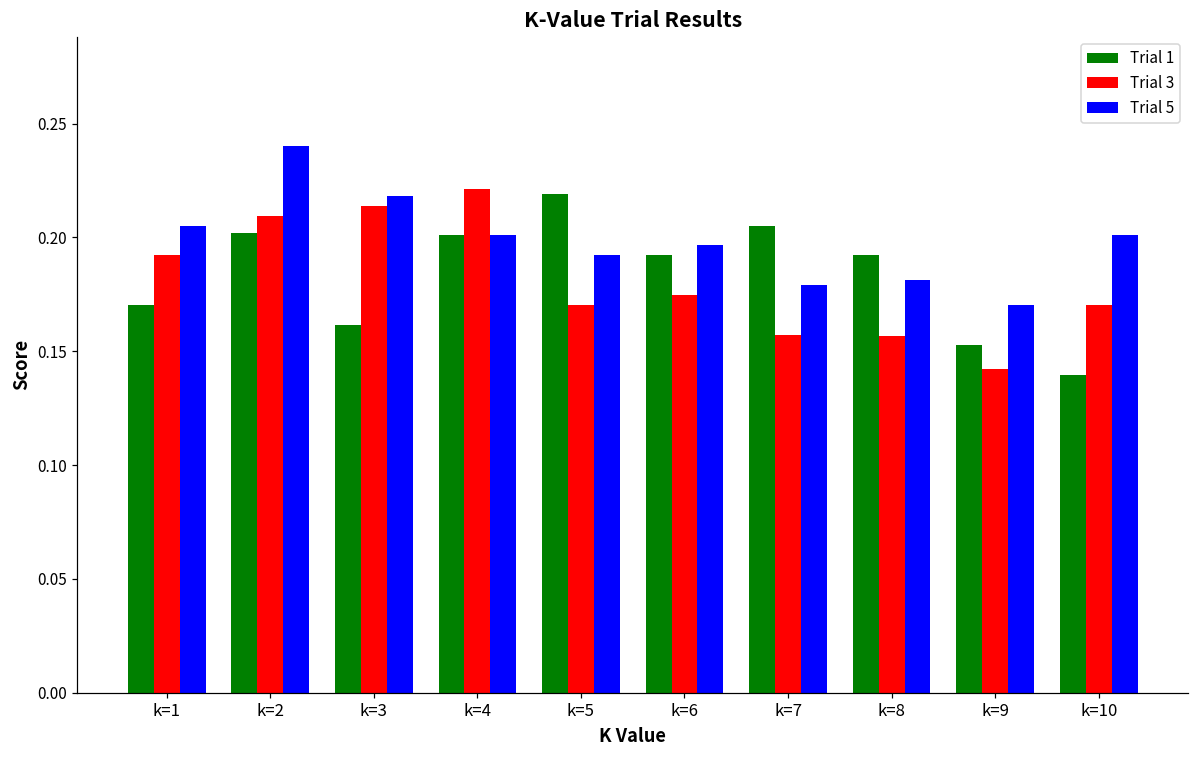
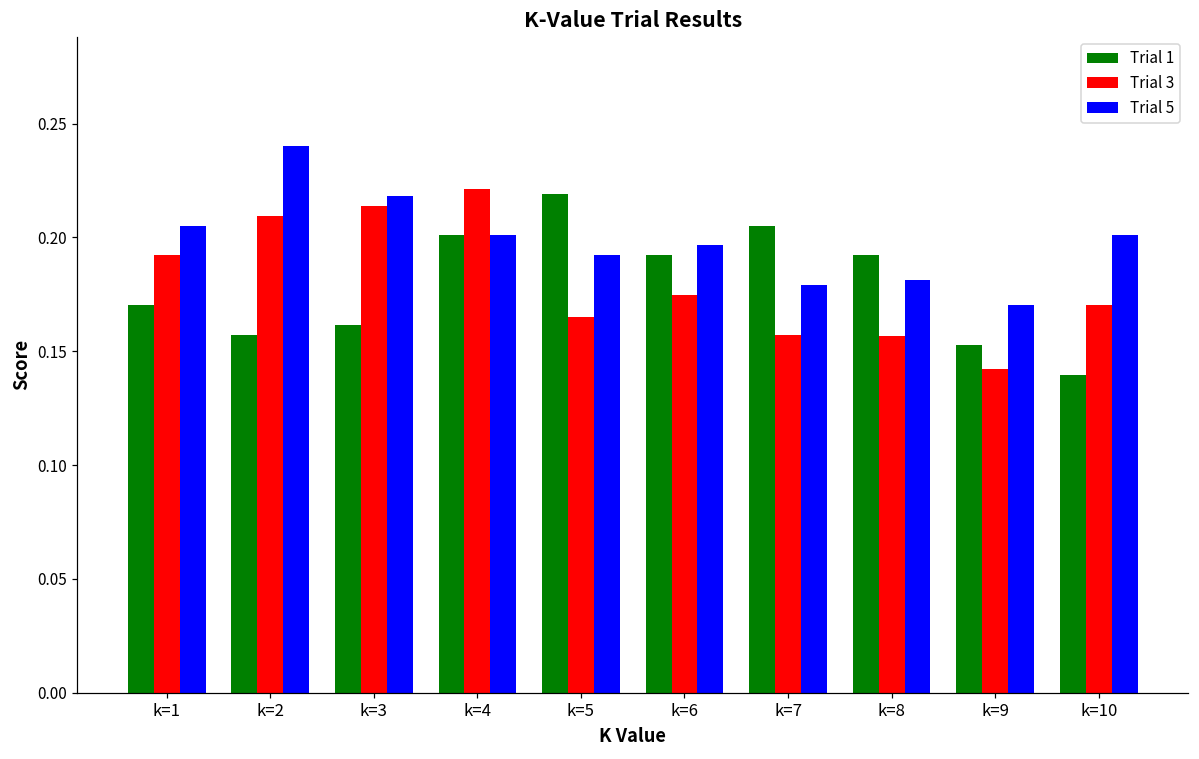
  {
    "Trial 1": {
      "k=1": 0.170,
-     "k=2": 0.202,
+     "k=2": 0.157,
      "k=3": 0.162,
      "k=4": 0.201,
      "k=5": 0.219,
      "k=6": 0.192,
      "k=7": 0.205,
      "k=8": 0.192,
      "k=9": 0.153,
      "k=10": 0.140
    },
    "Trial 3": {
      "k=1": 0.192,
      "k=2": 0.210,
      "k=3": 0.214,
      "k=4": 0.221,
-     "k=5": 0.170,
+     "k=5": 0.165,
      "k=6": 0.175,
      "k=7": 0.157,
      "k=8": 0.157,
      "k=9": 0.142,
      "k=10": 0.170
    },
    "Trial 5": {
      "k=1": 0.205,
      "k=2": 0.240,
      "k=3": 0.218,
      "k=4": 0.201,
      "k=5": 0.192,
      "k=6": 0.197,
      "k=7": 0.179,
      "k=8": 0.181,
      "k=9": 0.170,
      "k=10": 0.201
    }
  }
